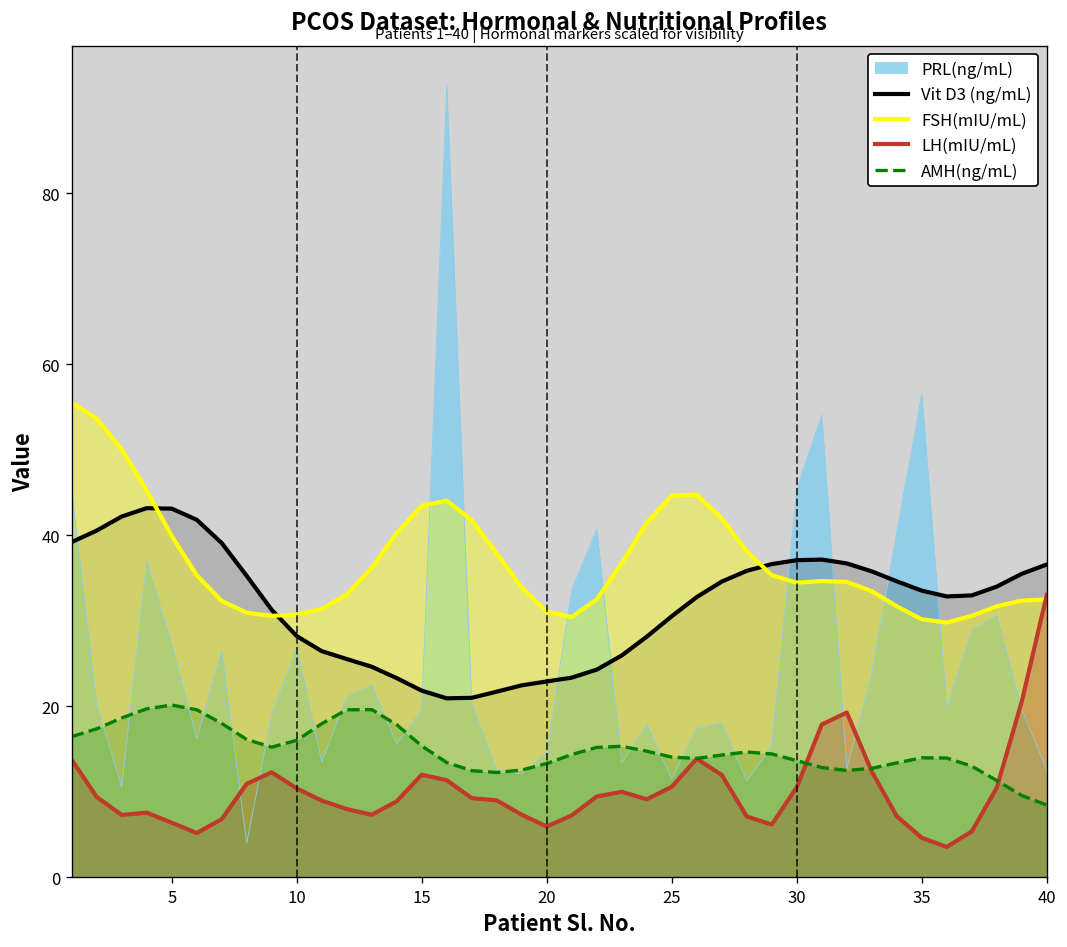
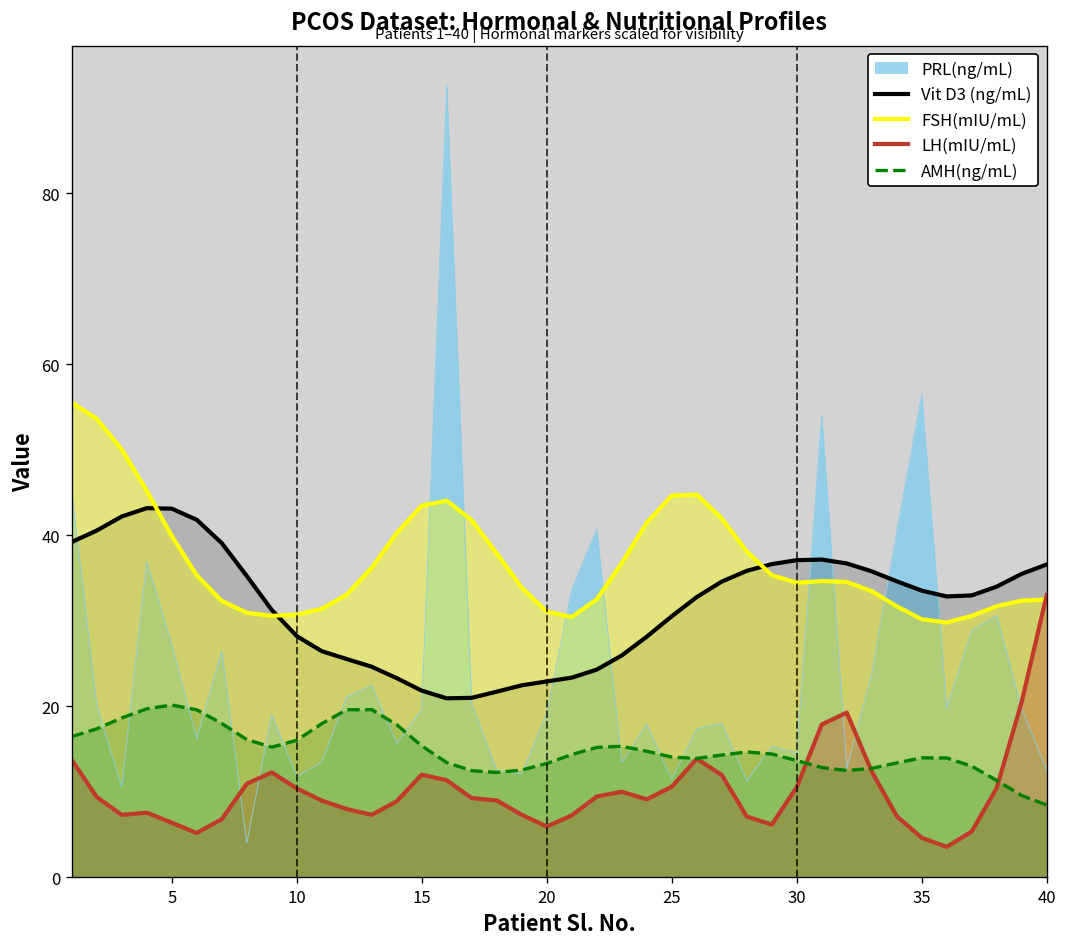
  {
    "PRL(ng/mL)": {
      "5": 27,
-     "10": 27,
+     "10": 12,
      "15": 20,
-     "20": 15,
+     "20": 19,
      "25": 11,
-     "30": 45,
+     "30": 15,
      "35": 57,
      "40": 12
    },
    "Vit D3 (ng/mL)": {
      "5": 43,
      "10": 28,
      "15": 22,
      "20": 23,
      "25": 31,
      "30": 37,
      "35": 34,
      "40": 37
    },
    "FSH(mIU/mL)": {
      "5": 40,
      "10": 31,
      "15": 43,
      "20": 31,
      "25": 45,
      "30": 34,
      "35": 30,
      "40": 32
    },
    "LH(mIU/mL)": {
      "5": 6,
      "10": 10,
      "15": 12,
      "20": 6,
      "25": 11,
      "30": 11,
      "35": 5,
      "40": 33
    },
    "AMH(ng/mL)": {
      "5": 20,
      "10": 16,
      "15": 15,
      "20": 13,
      "25": 14,
      "30": 14,
      "35": 14,
      "40": 8
    }
  }
